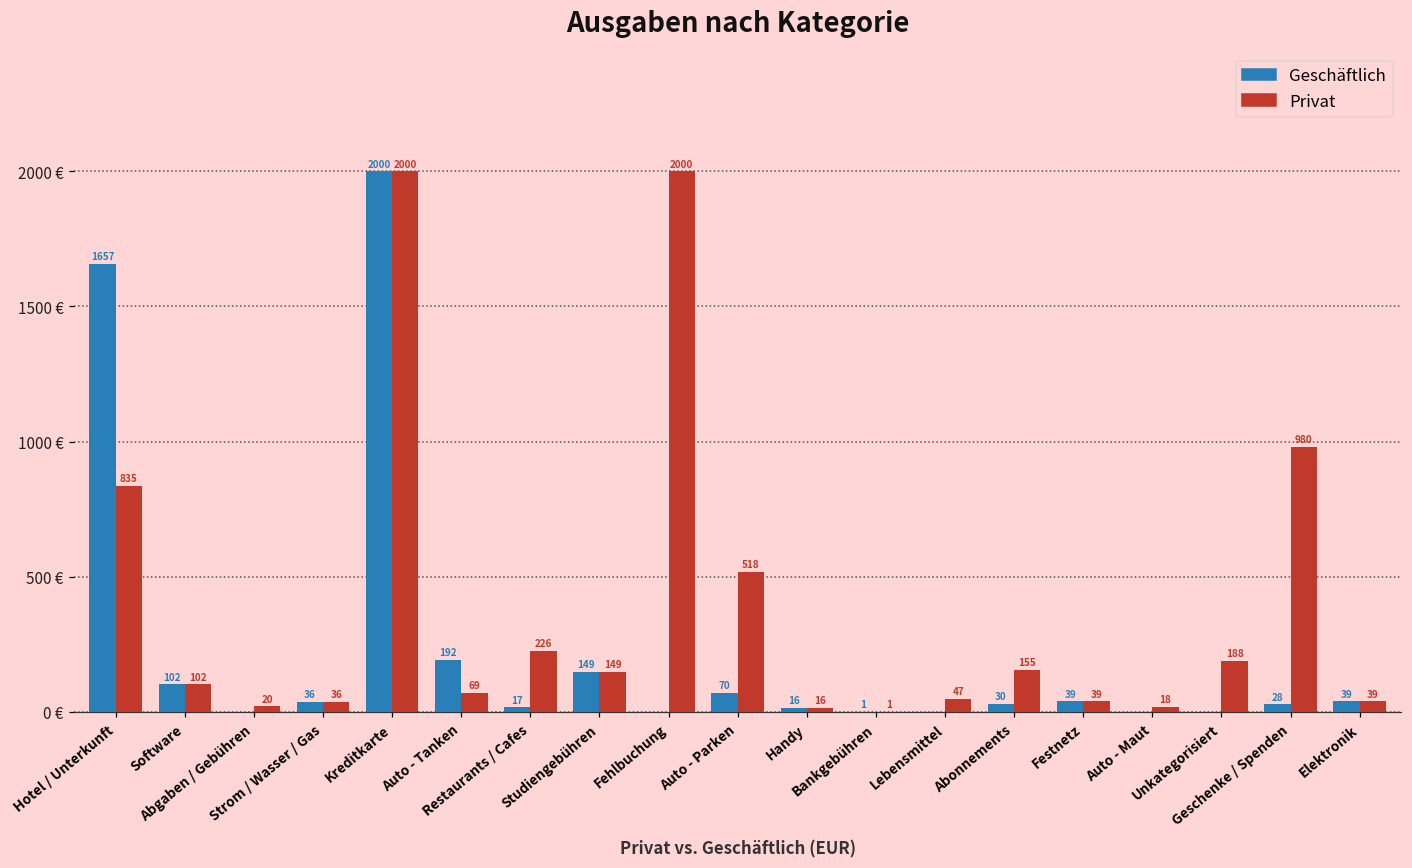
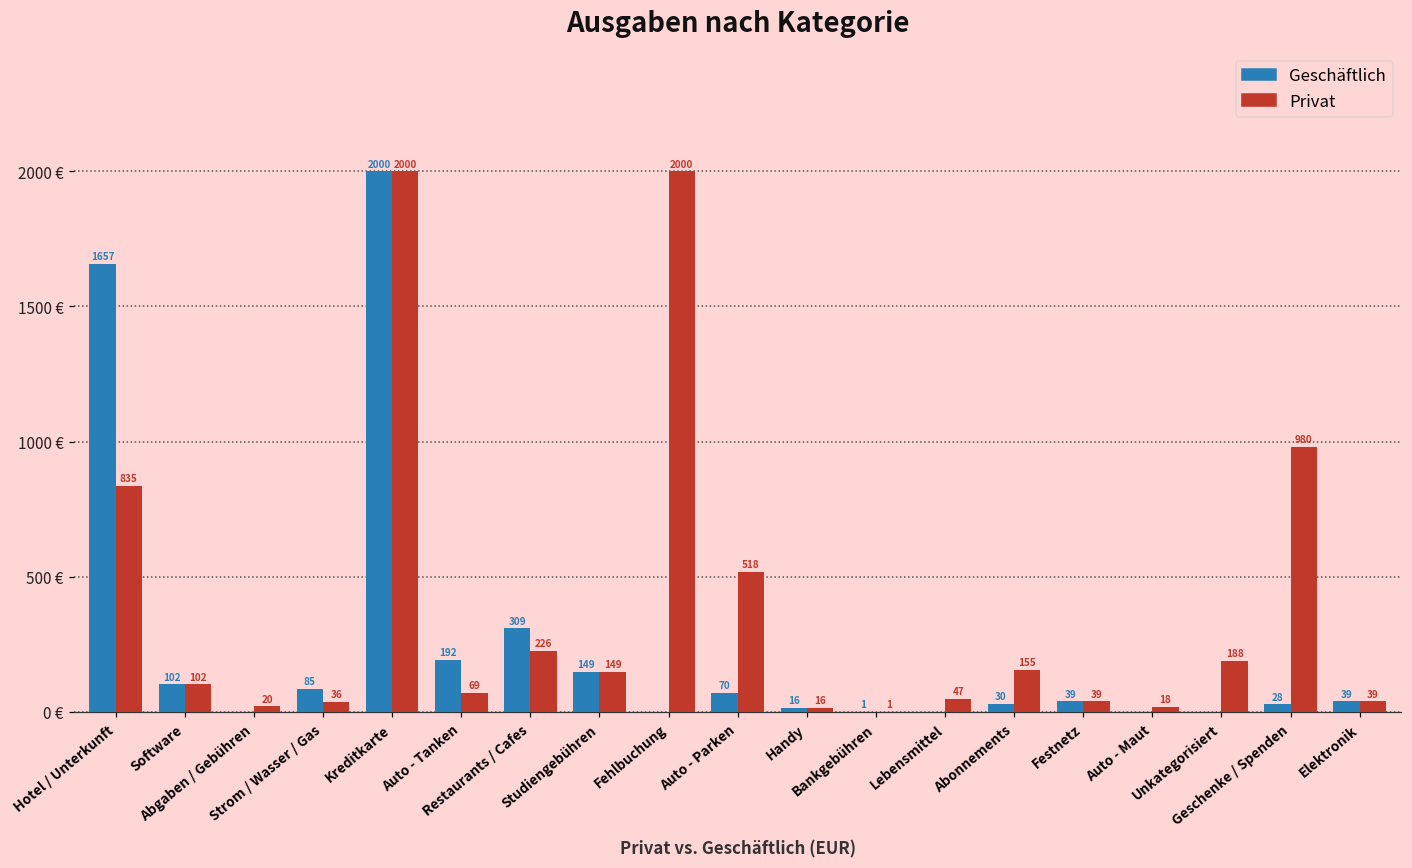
  {
    "Geschäftlich": {
      "Hotel / Unterkunft": 1657,
      "Software": 102,
-     "Strom / Wasser / Gas": 36,
+     "Strom / Wasser / Gas": 85,
      "Kreditkarte": 2000,
      "Auto - Tanken": 192,
-     "Restaurants / Cafes": 17,
+     "Restaurants / Cafes": 309,
      "Studiengebühren": 149,
      "Auto - Parken": 70,
      "Handy": 16,
      "Bankgebühren": 1,
      "Abonnements": 30,
      "Festnetz": 39,
      "Geschenke / Spenden": 28,
      "Elektronik": 39
    },
    "Privat": {
      "Hotel / Unterkunft": 835,
      "Software": 102,
      "Abgaben / Gebühren": 20,
      "Strom / Wasser / Gas": 36,
      "Kreditkarte": 2000,
      "Auto - Tanken": 69,
      "Restaurants / Cafes": 226,
      "Studiengebühren": 149,
      "Fehlbuchung": 2000,
      "Auto - Parken": 518,
      "Handy": 16,
      "Bankgebühren": 1,
      "Lebensmittel": 47,
      "Abonnements": 155,
      "Festnetz": 39,
      "Auto - Maut": 18,
      "Unkategorisiert": 188,
      "Geschenke / Spenden": 980,
      "Elektronik": 39
    }
  }
